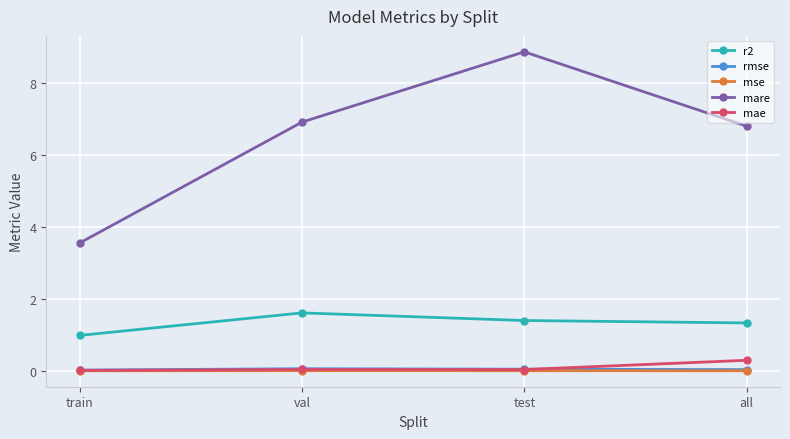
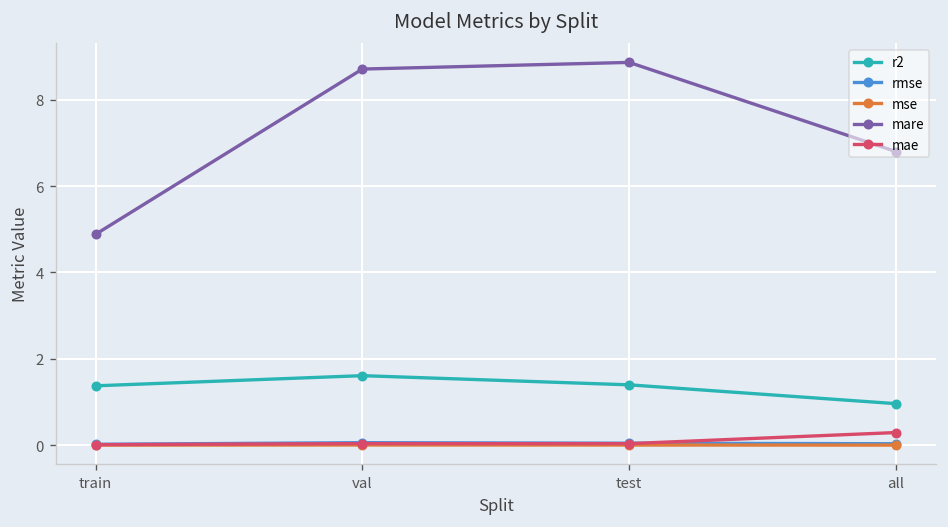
  {
    "r2": {
-     "train": 1.0,
+     "train": 1.4,
      "val": 1.6,
      "test": 1.4,
-     "all": 1.3
+     "all": 1.0
    },
    "mare": {
-     "train": 3.6,
-     "val": 6.9,
+     "train": 4.9,
+     "val": 8.7,
      "test": 8.9,
      "all": 6.8
    },
    "mae": {
      "all": 0.3
    }
  }
